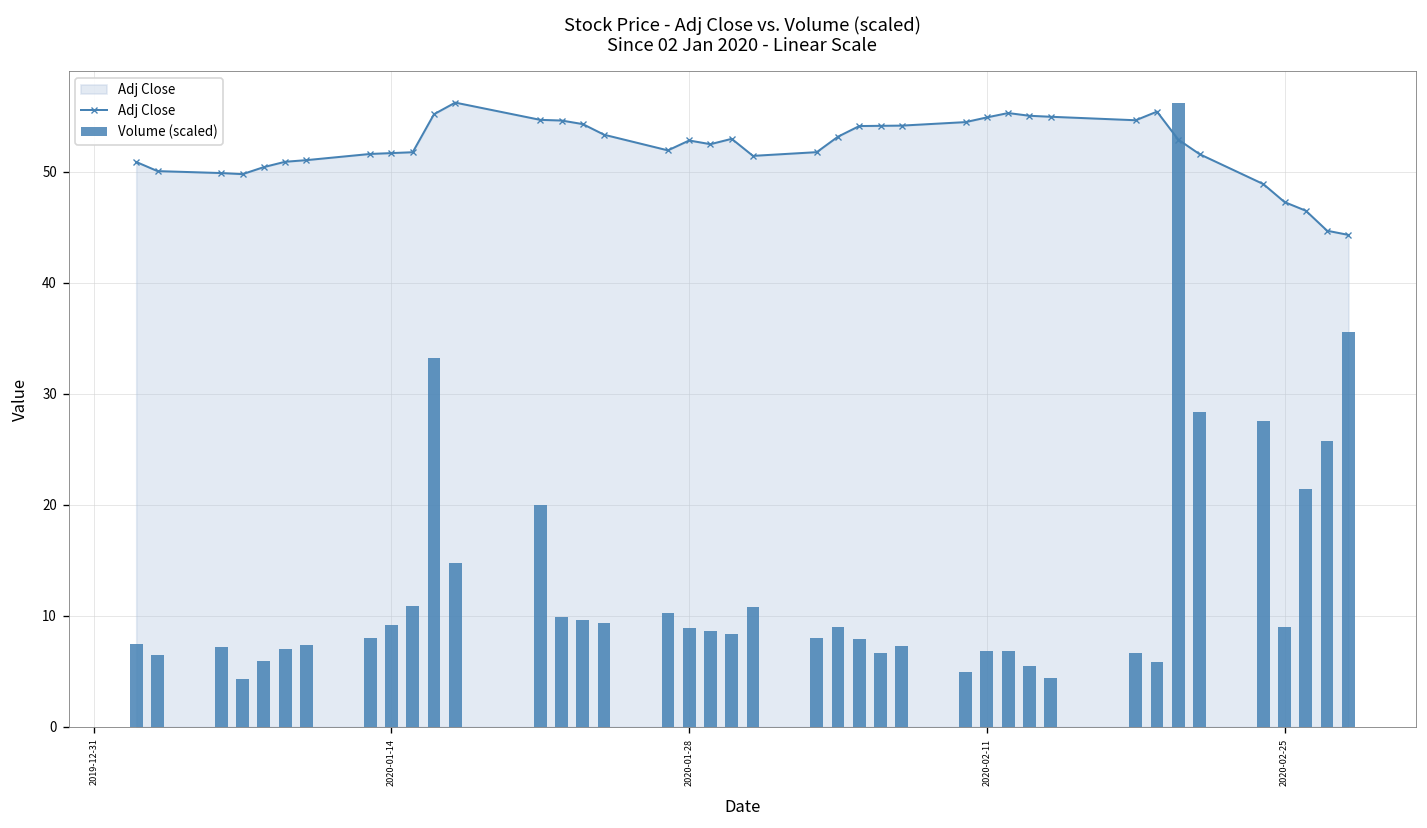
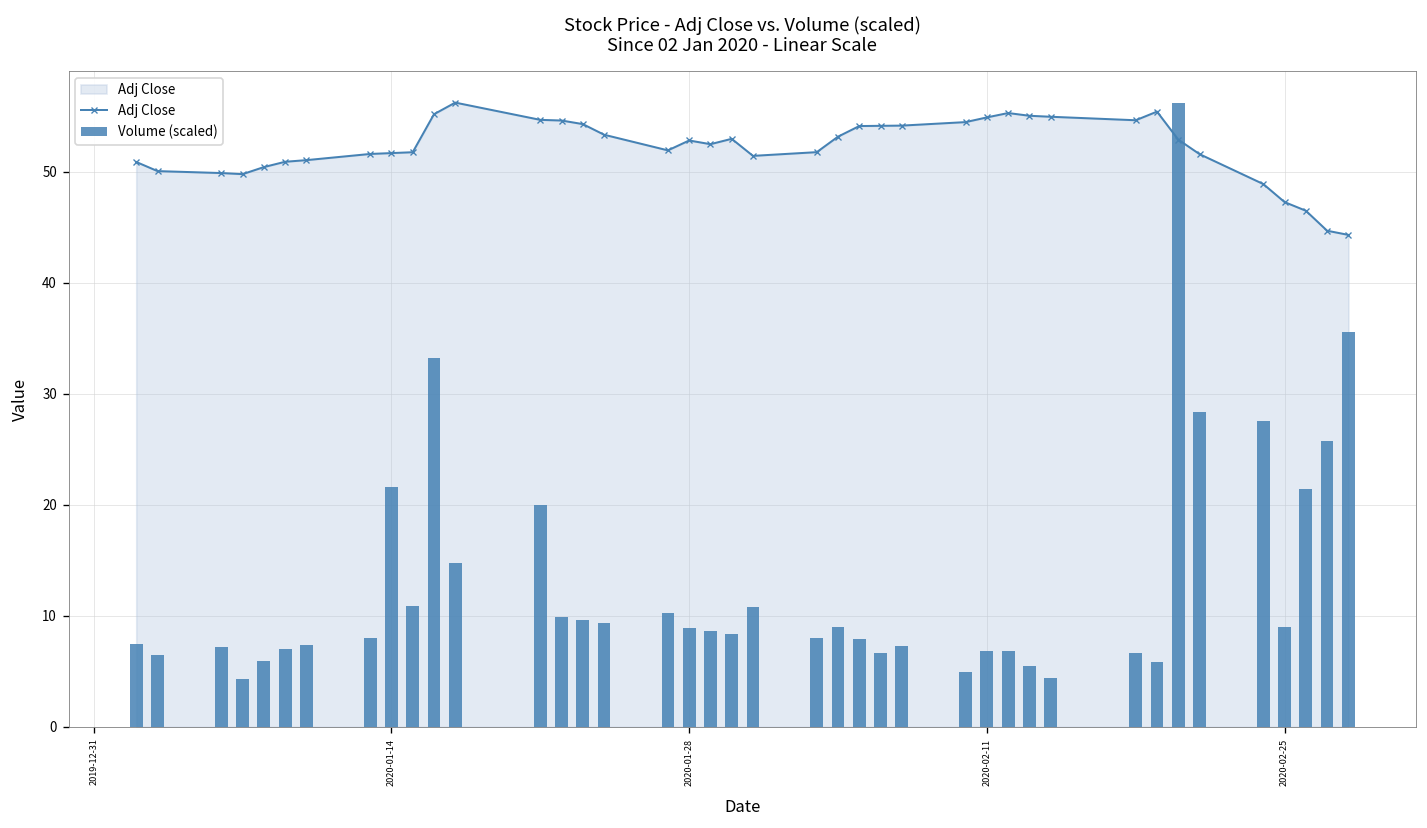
  {
    "Volume (scaled)": {
-     "2020-01-14": 9,
+     "2020-01-14": 22,
      "2020-01-28": 9,
      "2020-02-11": 7,
      "2020-02-25": 9
    }
  }
